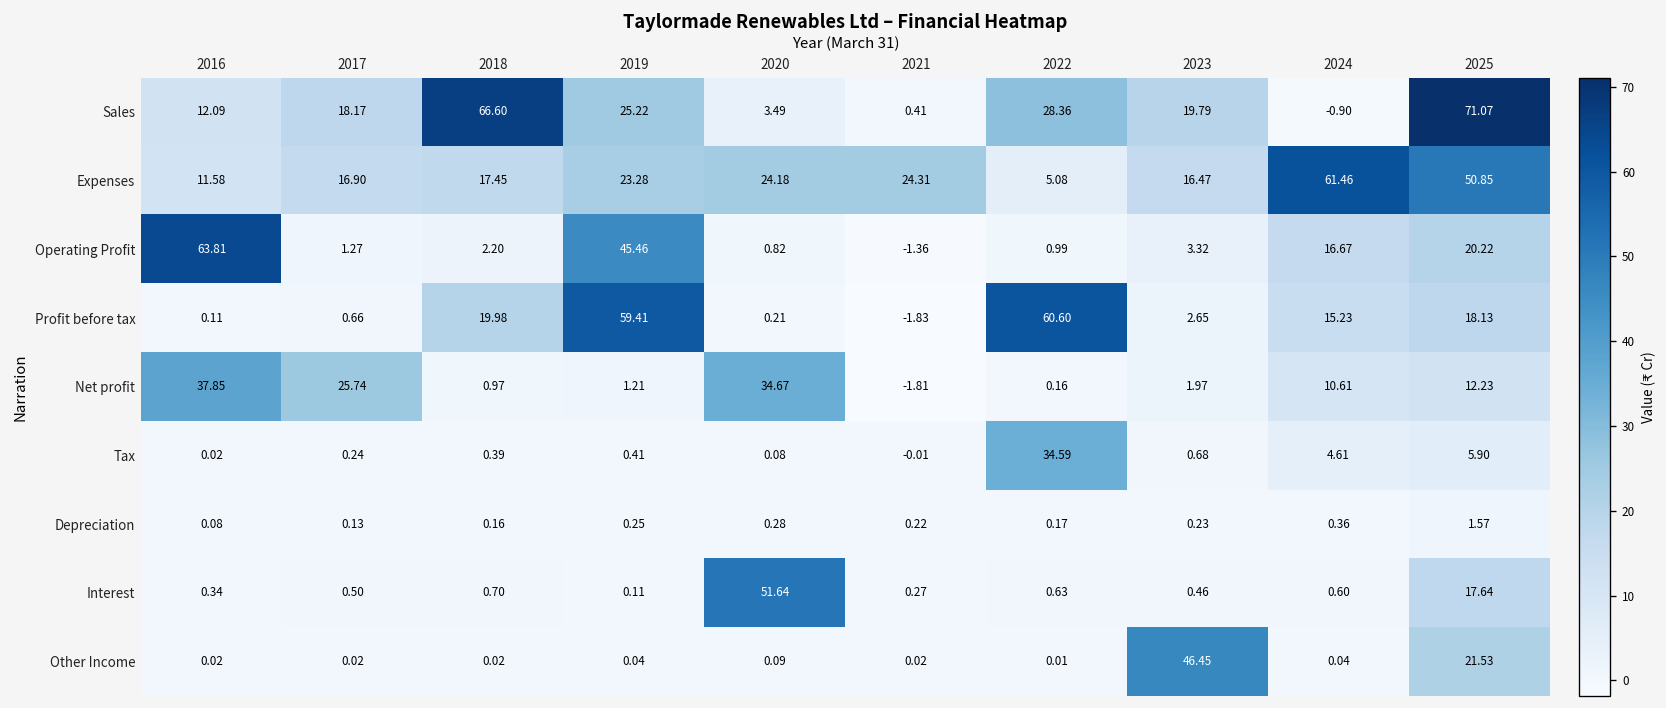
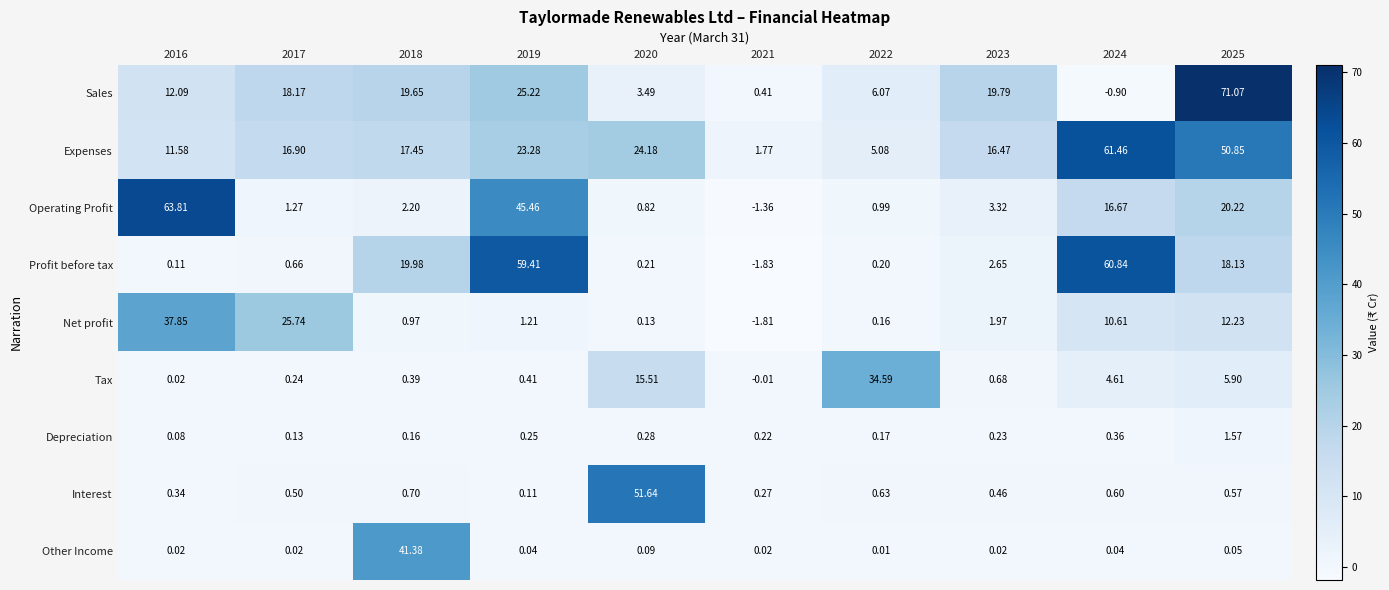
  {
    "Sales": {
      "2016": 12.09,
      "2017": 18.17,
-     "2018": 66.60,
+     "2018": 19.65,
      "2019": 25.22,
      "2020": 3.49,
      "2021": 0.41,
-     "2022": 28.36,
+     "2022": 6.07,
      "2023": 19.79,
      "2024": -0.90,
      "2025": 71.07
    },
    "Expenses": {
      "2016": 11.58,
      "2017": 16.90,
      "2018": 17.45,
      "2019": 23.28,
      "2020": 24.18,
-     "2021": 24.31,
+     "2021": 1.77,
      "2022": 5.08,
      "2023": 16.47,
      "2024": 61.46,
      "2025": 50.85
    },
    "Operating Profit": {
      "2016": 63.81,
      "2017": 1.27,
      "2018": 2.20,
      "2019": 45.46,
      "2020": 0.82,
      "2021": -1.36,
      "2022": 0.99,
      "2023": 3.32,
      "2024": 16.67,
      "2025": 20.22
    },
    "Profit before tax": {
      "2016": 0.11,
      "2017": 0.66,
      "2018": 19.98,
      "2019": 59.41,
      "2020": 0.21,
      "2021": -1.83,
-     "2022": 60.60,
+     "2022": 0.20,
      "2023": 2.65,
-     "2024": 15.23,
+     "2024": 60.84,
      "2025": 18.13
    },
    "Net profit": {
      "2016": 37.85,
      "2017": 25.74,
      "2018": 0.97,
      "2019": 1.21,
-     "2020": 34.67,
+     "2020": 0.13,
      "2021": -1.81,
      "2022": 0.16,
      "2023": 1.97,
      "2024": 10.61,
      "2025": 12.23
    },
    "Tax": {
      "2016": 0.02,
      "2017": 0.24,
      "2018": 0.39,
      "2019": 0.41,
-     "2020": 0.08,
+     "2020": 15.51,
      "2021": -0.01,
      "2022": 34.59,
      "2023": 0.68,
      "2024": 4.61,
      "2025": 5.90
    },
    "Depreciation": {
      "2016": 0.08,
      "2017": 0.13,
      "2018": 0.16,
      "2019": 0.25,
      "2020": 0.28,
      "2021": 0.22,
      "2022": 0.17,
      "2023": 0.23,
      "2024": 0.36,
      "2025": 1.57
    },
    "Interest": {
      "2016": 0.34,
      "2017": 0.50,
      "2018": 0.70,
      "2019": 0.11,
      "2020": 51.64,
      "2021": 0.27,
      "2022": 0.63,
      "2023": 0.46,
      "2024": 0.60,
-     "2025": 17.64
+     "2025": 0.57
    },
    "Other Income": {
      "2016": 0.02,
      "2017": 0.02,
-     "2018": 0.02,
+     "2018": 41.38,
      "2019": 0.04,
      "2020": 0.09,
      "2021": 0.02,
      "2022": 0.01,
-     "2023": 46.45,
+     "2023": 0.02,
      "2024": 0.04,
-     "2025": 21.53
+     "2025": 0.05
    }
  }
